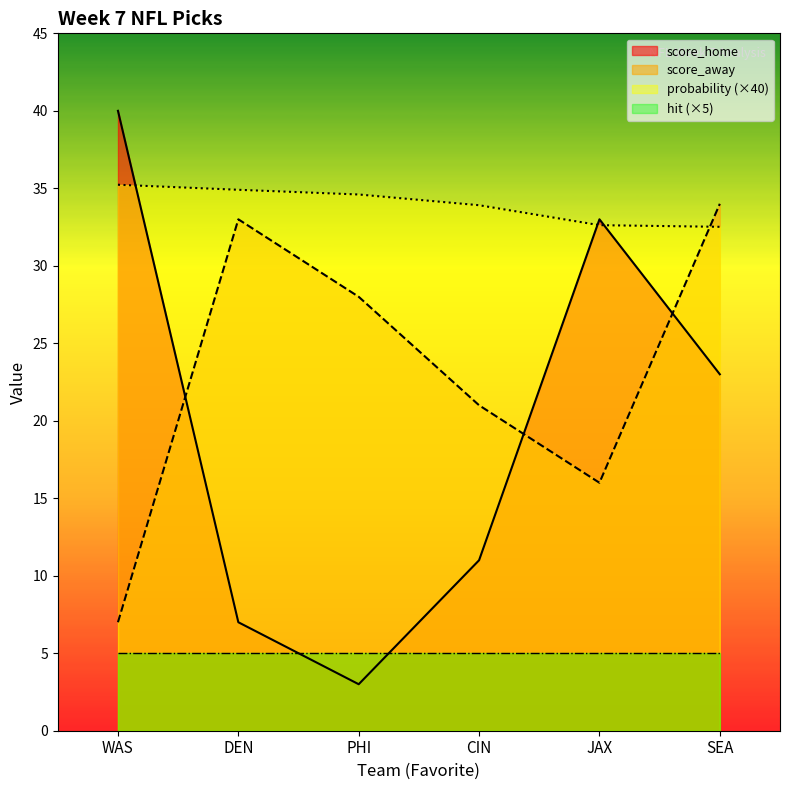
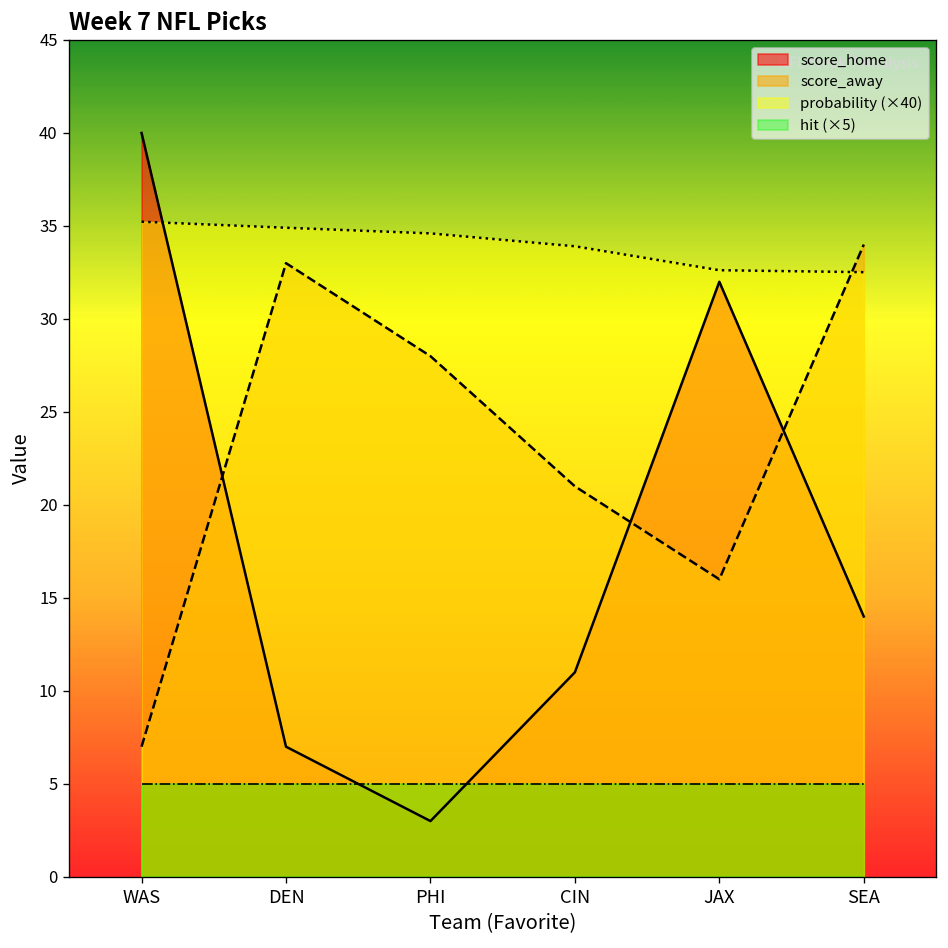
  {
    "score_home": {
      "WAS": 40,
      "DEN": 7,
      "PHI": 3,
      "CIN": 11,
-     "JAX": 33,
-     "SEA": 23
+     "JAX": 32,
+     "SEA": 14
    },
    "hit (×5)": {
      "WAS": 5,
      "DEN": 5,
      "PHI": 5,
      "CIN": 5,
      "JAX": 5,
      "SEA": 5
    }
  }
